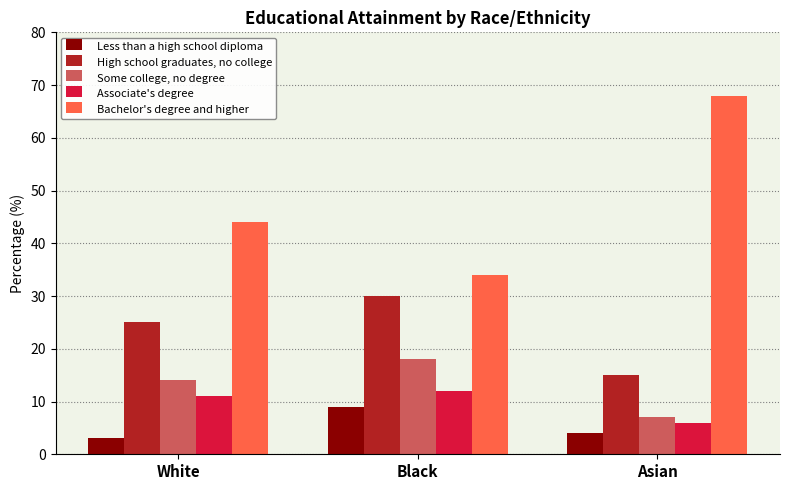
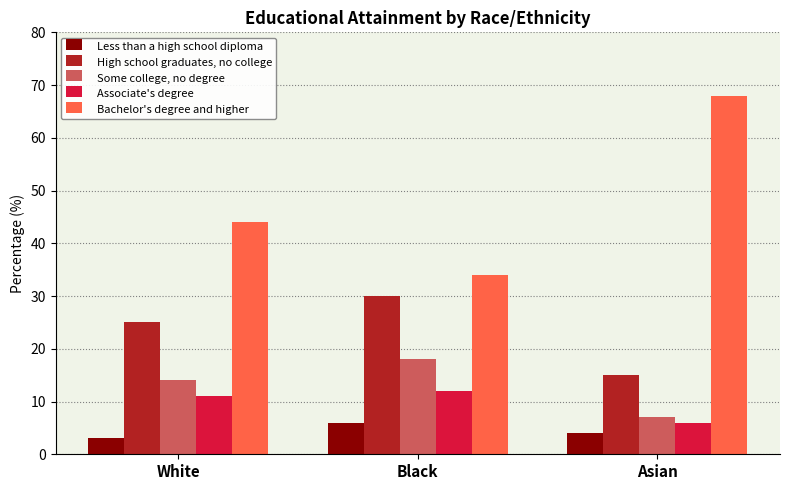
  {
    "Less than a high school diploma": {
      "White": 3,
-     "Black": 9,
+     "Black": 6,
      "Asian": 4
    }
  }
